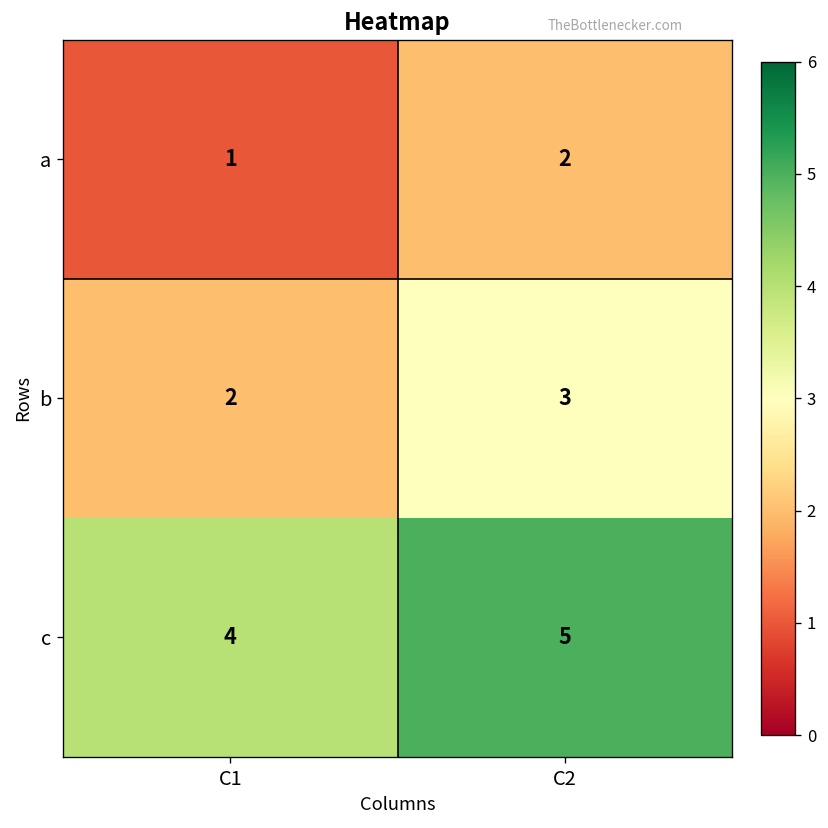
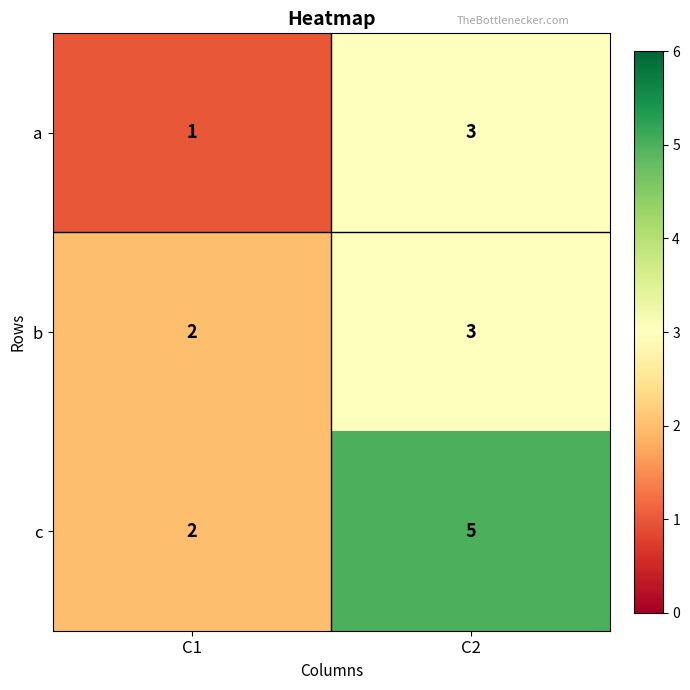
  {
    "a": {
      "C1": 1,
-     "C2": 2
+     "C2": 3
    },
    "b": {
      "C1": 2,
      "C2": 3
    },
    "c": {
-     "C1": 4,
+     "C1": 2,
      "C2": 5
    }
  }
